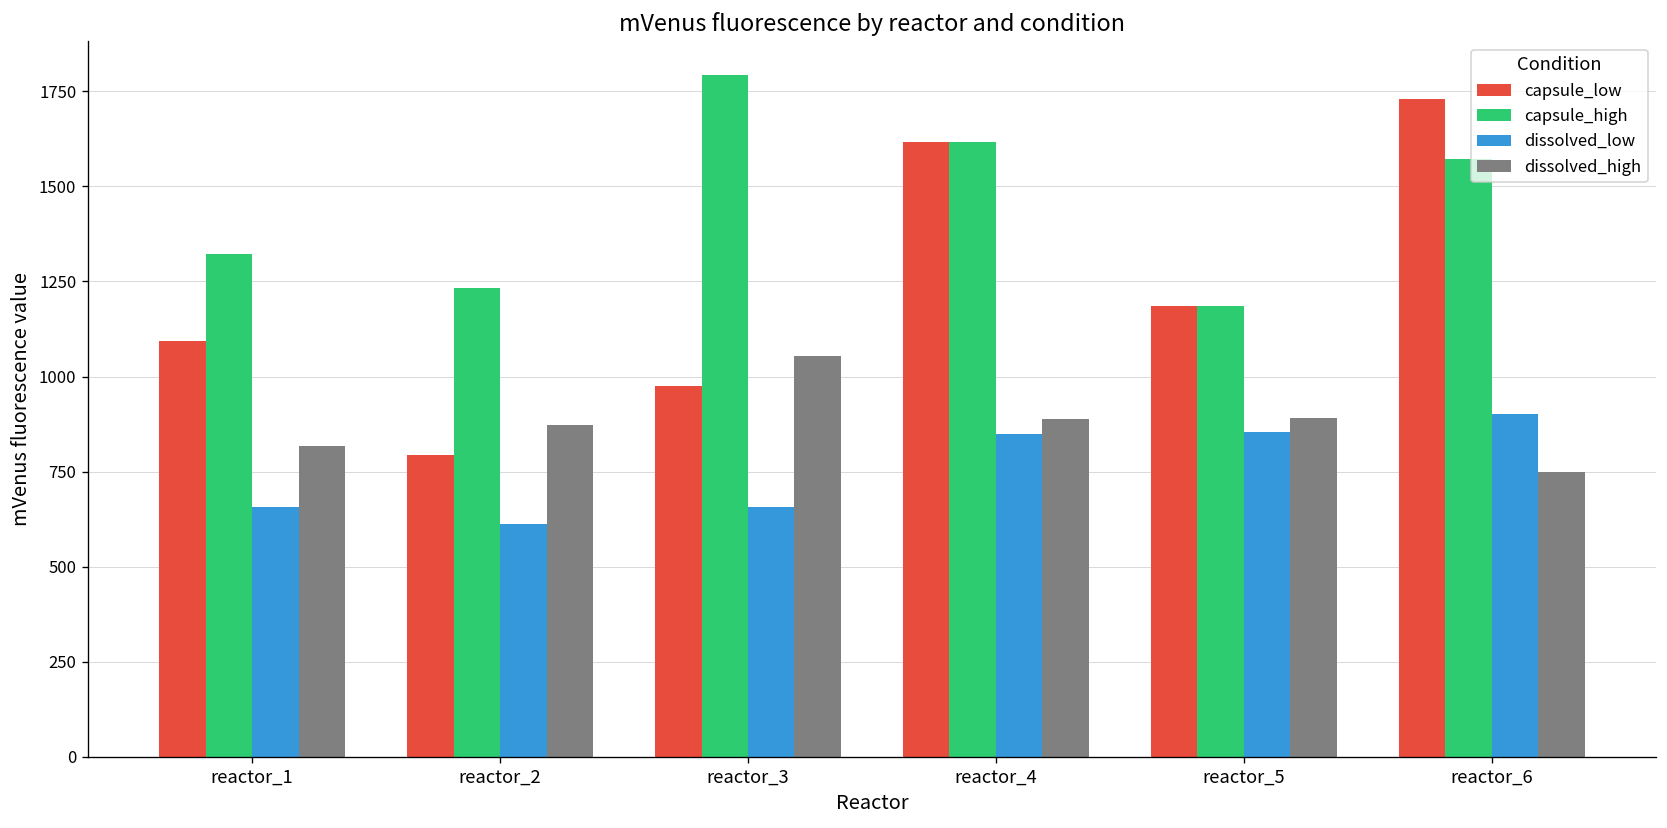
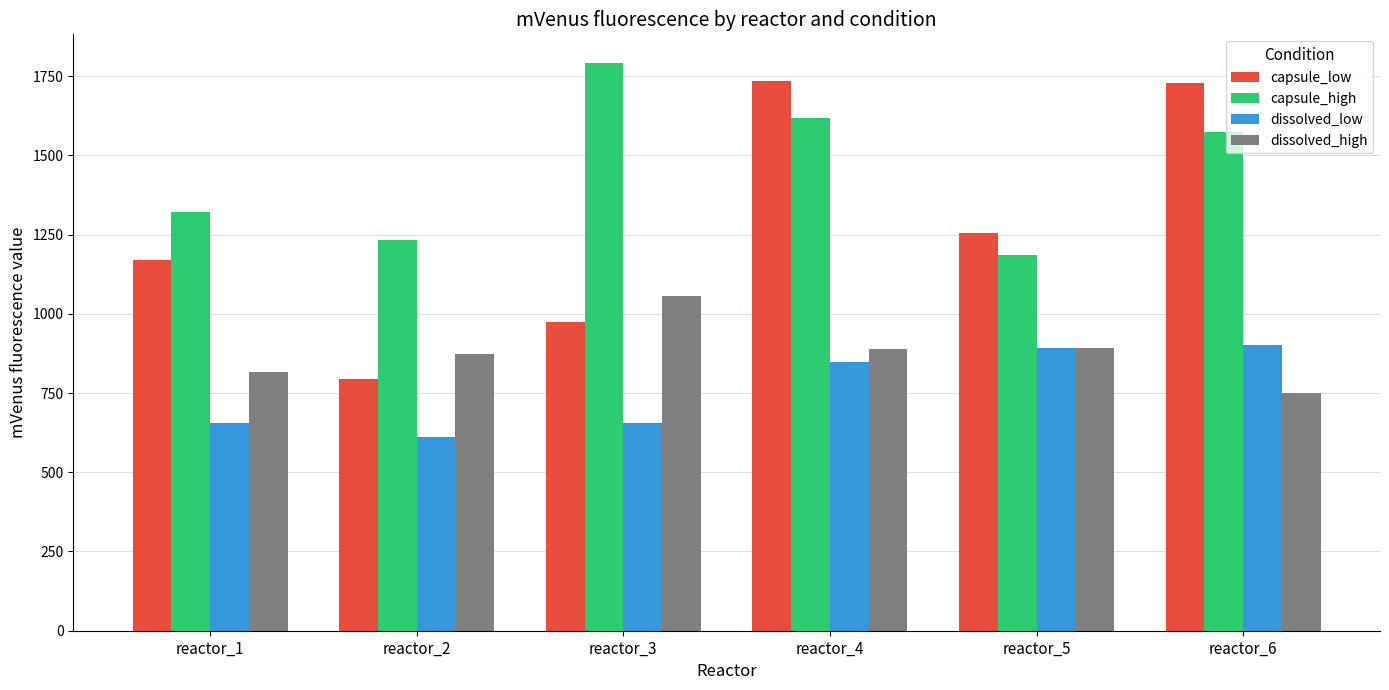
  {
    "capsule_low": {
-     "reactor_1": 1090,
+     "reactor_1": 1170,
      "reactor_2": 790,
      "reactor_3": 980,
-     "reactor_4": 1620,
-     "reactor_5": 1180,
+     "reactor_4": 1730,
+     "reactor_5": 1260,
      "reactor_6": 1730
    },
    "capsule_high": {
      "reactor_1": 1320,
      "reactor_2": 1230,
      "reactor_3": 1790,
      "reactor_4": 1620,
      "reactor_5": 1190,
      "reactor_6": 1570
    },
    "dissolved_low": {
      "reactor_1": 660,
      "reactor_2": 610,
      "reactor_3": 660,
      "reactor_4": 850,
-     "reactor_5": 850,
+     "reactor_5": 890,
      "reactor_6": 900
    },
    "dissolved_high": {
      "reactor_1": 820,
      "reactor_2": 870,
      "reactor_3": 1050,
      "reactor_4": 890,
      "reactor_5": 890,
      "reactor_6": 750
    }
  }
